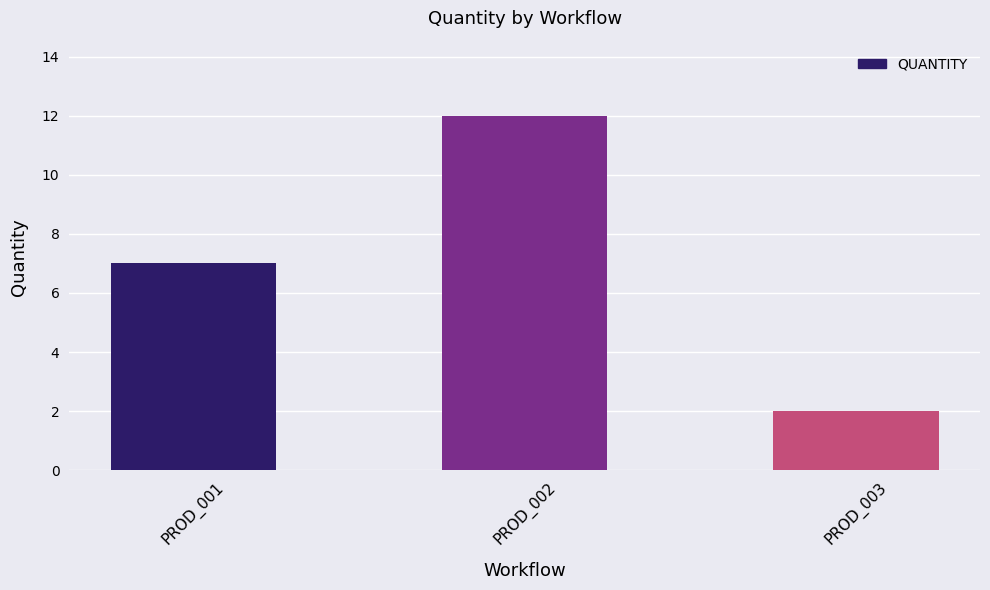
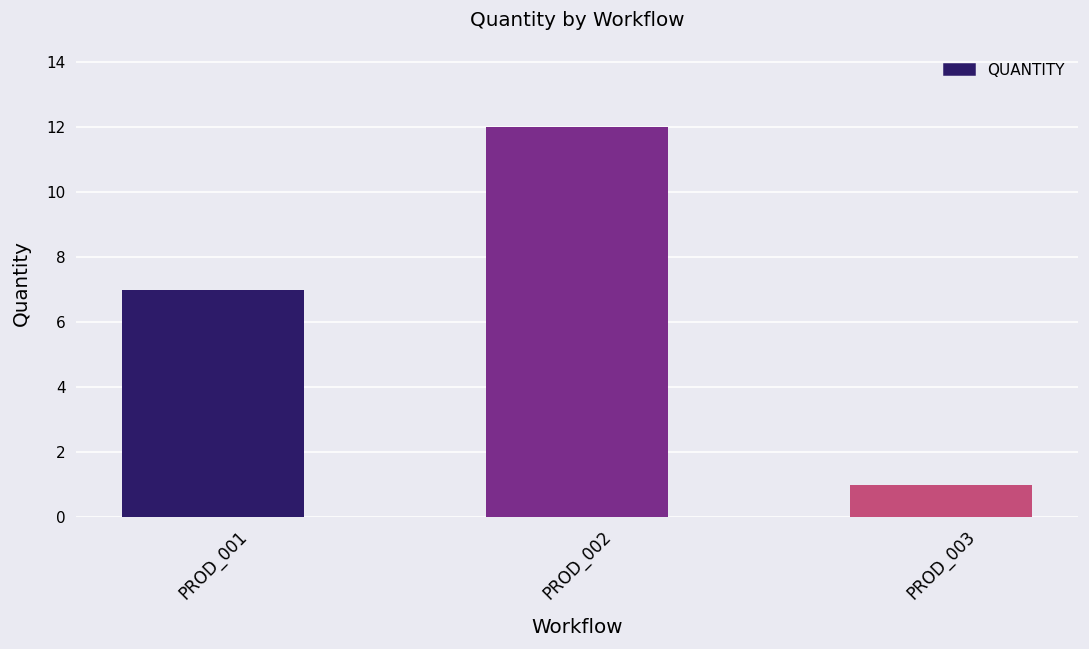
  {
    "PROD_001": 7,
    "PROD_002": 12,
-   "PROD_003": 2
+   "PROD_003": 1
  }
